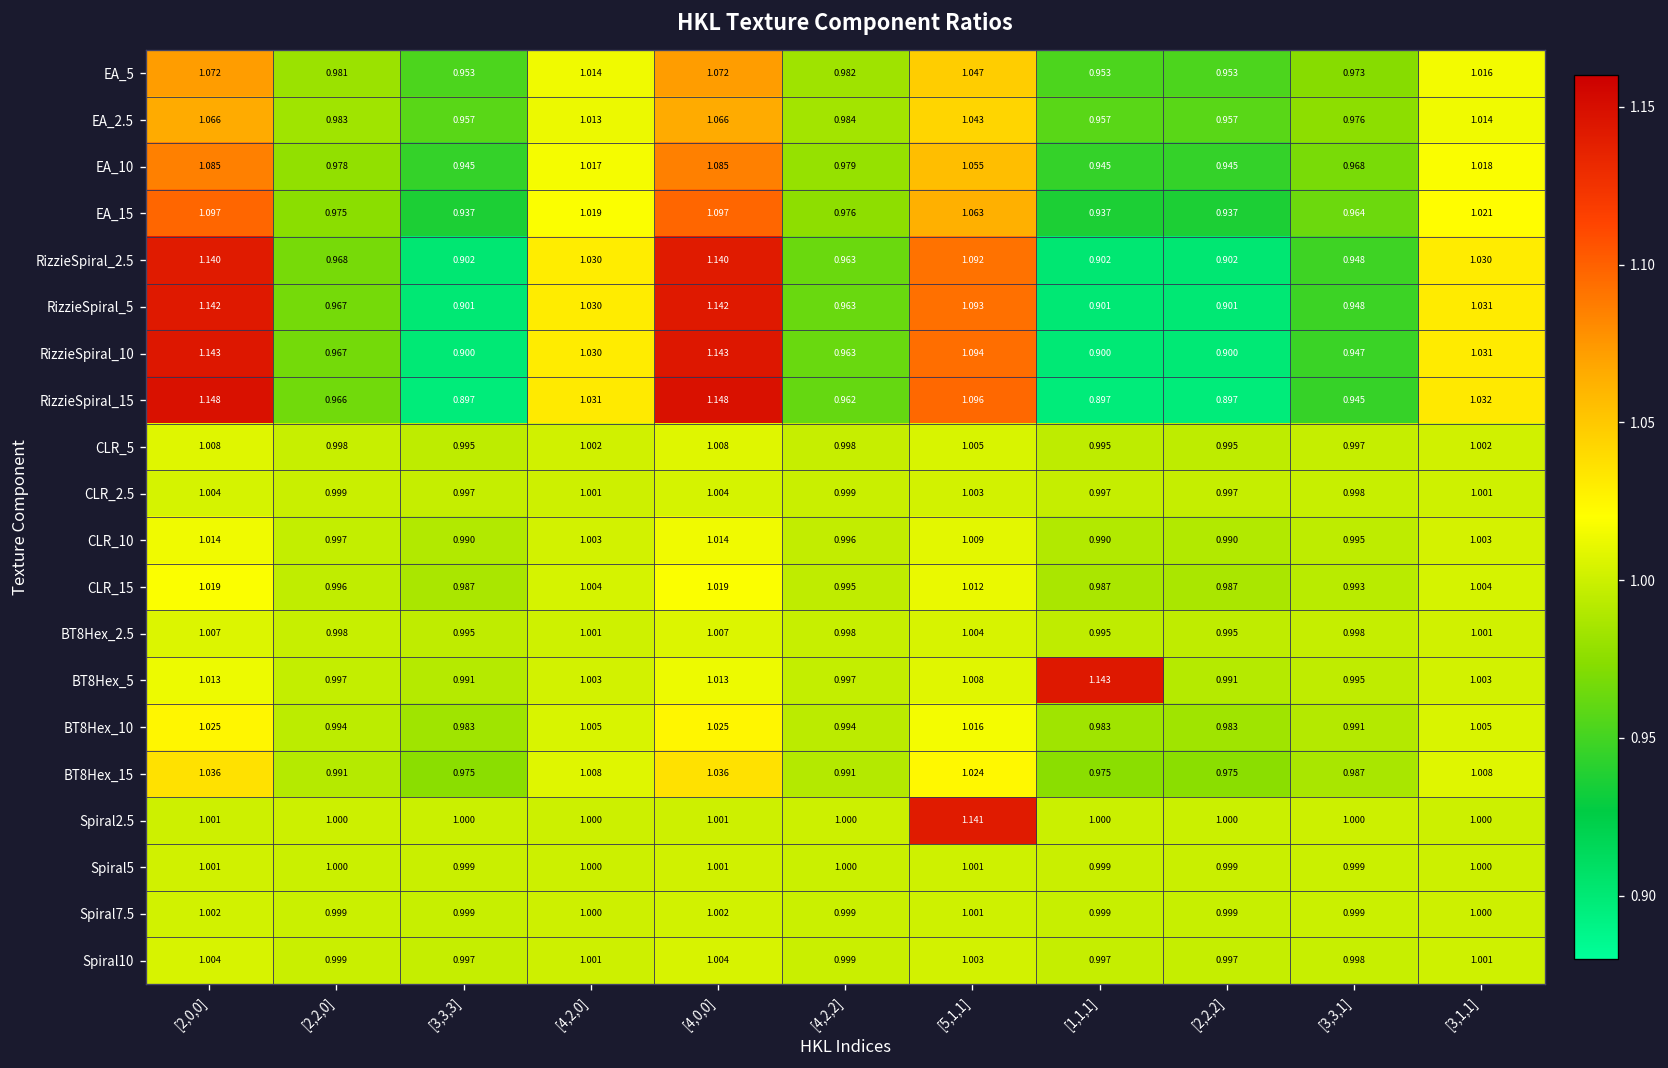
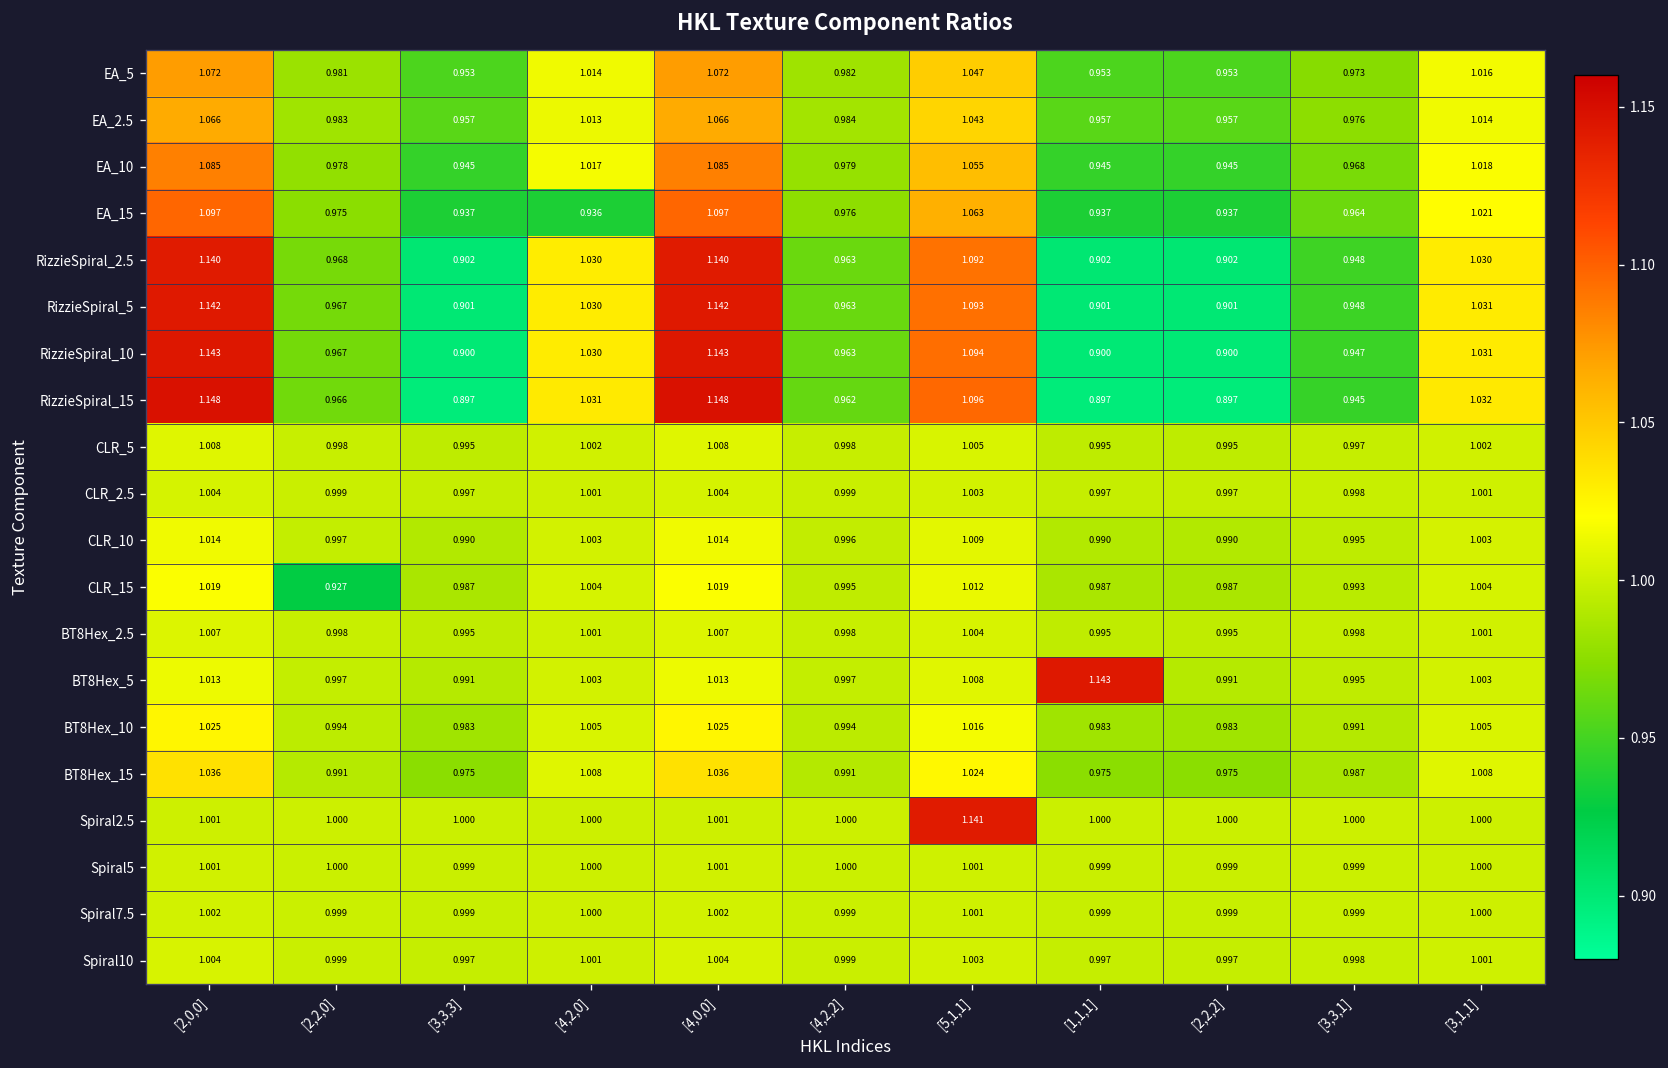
  {
    "EA_15": {
      "[2,0,0]": 1.097,
      "[2,2,0]": 0.975,
      "[3,3,3]": 0.937,
-     "[4,2,0]": 1.019,
+     "[4,2,0]": 0.936,
      "[4,0,0]": 1.097,
      "[4,2,2]": 0.976,
      "[5,1,1]": 1.063,
      "[1,1,1]": 0.937,
      "[2,2,2]": 0.937,
      "[3,3,1]": 0.964,
      "[3,1,1]": 1.021
    },
    "CLR_15": {
      "[2,0,0]": 1.019,
-     "[2,2,0]": 0.996,
+     "[2,2,0]": 0.927,
      "[3,3,3]": 0.987,
      "[4,2,0]": 1.004,
      "[4,0,0]": 1.019,
      "[4,2,2]": 0.995,
      "[5,1,1]": 1.012,
      "[1,1,1]": 0.987,
      "[2,2,2]": 0.987,
      "[3,3,1]": 0.993,
      "[3,1,1]": 1.004
    }
  }
